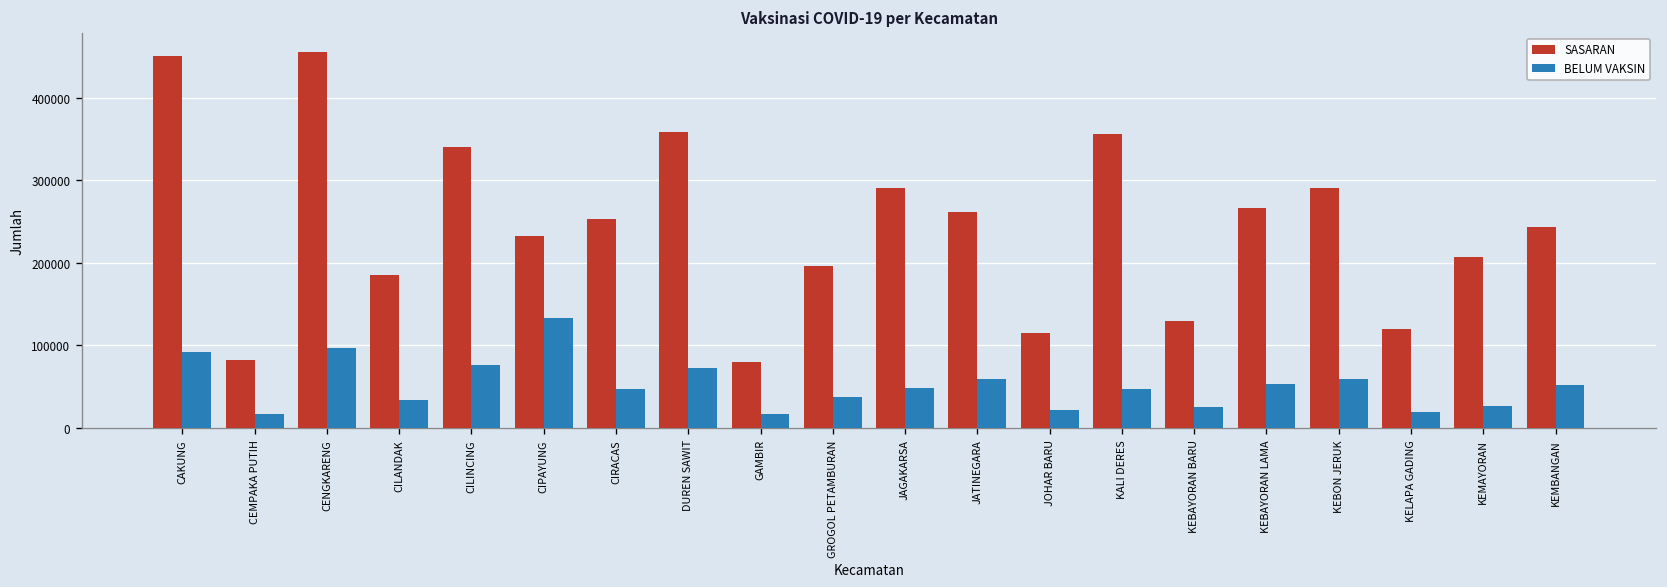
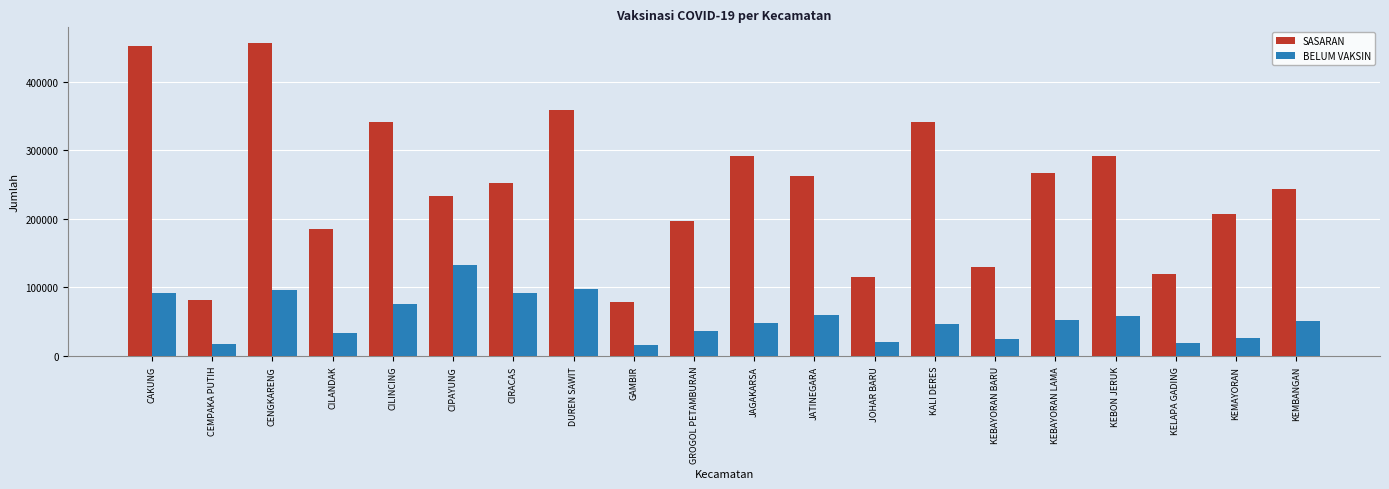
  {
    "SASARAN": {
      "CAKUNG": 450000,
      "CEMPAKA PUTIH": 80000,
      "CENGKARENG": 460000,
      "CILANDAK": 180000,
      "CILINCING": 340000,
      "CIPAYUNG": 230000,
      "CIRACAS": 250000,
      "DUREN SAWIT": 360000,
      "GAMBIR": 80000,
      "GROGOL PETAMBURAN": 200000,
      "JAGAKARSA": 290000,
      "JATINEGARA": 260000,
      "JOHAR BARU": 110000,
-     "KALI DERES": 360000,
+     "KALI DERES": 340000,
      "KEBAYORAN BARU": 130000,
      "KEBAYORAN LAMA": 270000,
      "KEBON JERUK": 290000,
      "KELAPA GADING": 120000,
      "KEMAYORAN": 210000,
      "KEMBANGAN": 240000
    },
    "BELUM VAKSIN": {
      "CAKUNG": 90000,
      "CEMPAKA PUTIH": 20000,
      "CENGKARENG": 100000,
      "CILANDAK": 30000,
      "CILINCING": 80000,
      "CIPAYUNG": 130000,
-     "CIRACAS": 50000,
-     "DUREN SAWIT": 70000,
+     "CIRACAS": 90000,
+     "DUREN SAWIT": 100000,
      "GAMBIR": 20000,
      "GROGOL PETAMBURAN": 40000,
      "JAGAKARSA": 50000,
      "JATINEGARA": 60000,
      "JOHAR BARU": 20000,
      "KALI DERES": 50000,
      "KEBAYORAN BARU": 20000,
      "KEBAYORAN LAMA": 50000,
      "KEBON JERUK": 60000,
      "KELAPA GADING": 20000,
      "KEMAYORAN": 30000,
      "KEMBANGAN": 50000
    }
  }
